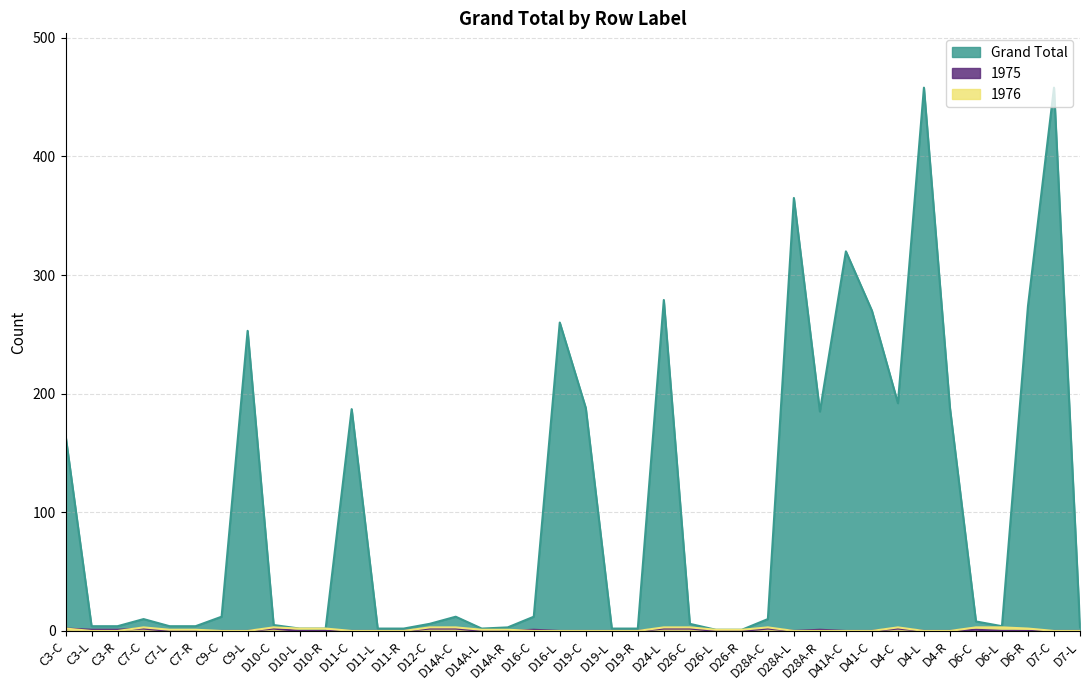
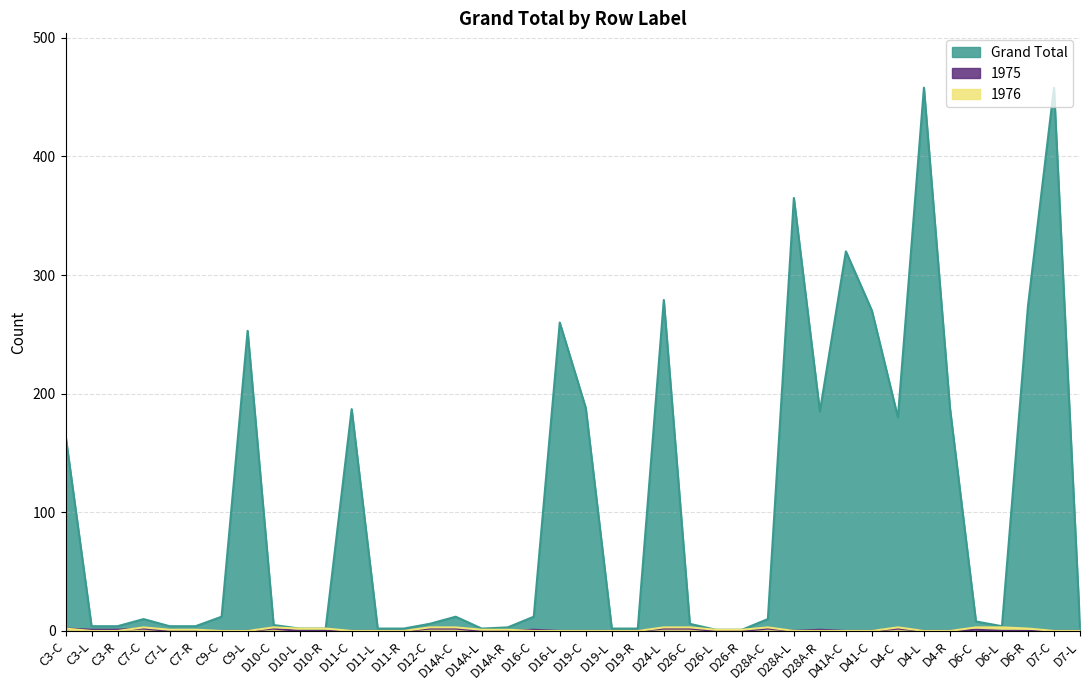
  {
    "Grand Total": {
      "C3-C": 165,
      "C3-L": 4,
      "C3-R": 4,
      "C7-C": 10,
      "C7-L": 4,
      "C7-R": 4,
      "C9-C": 12,
      "C9-L": 253,
      "D11-C": 187,
      "D12-C": 6,
      "D14A-C": 12,
      "D16-C": 12,
      "D16-L": 260,
      "D19-C": 188,
      "D24-L": 279,
      "D26-C": 6,
      "D28A-C": 10,
      "D28A-L": 365,
      "D28A-R": 185,
      "D41A-C": 320,
      "D41-C": 270,
-     "D4-C": 192,
+     "D4-C": 180,
      "D4-L": 458,
      "D4-R": 188,
      "D6-C": 8,
      "D6-R": 274,
      "D7-L": 3
    },
    "1975": {
      "D6-L": 0
    }
  }
